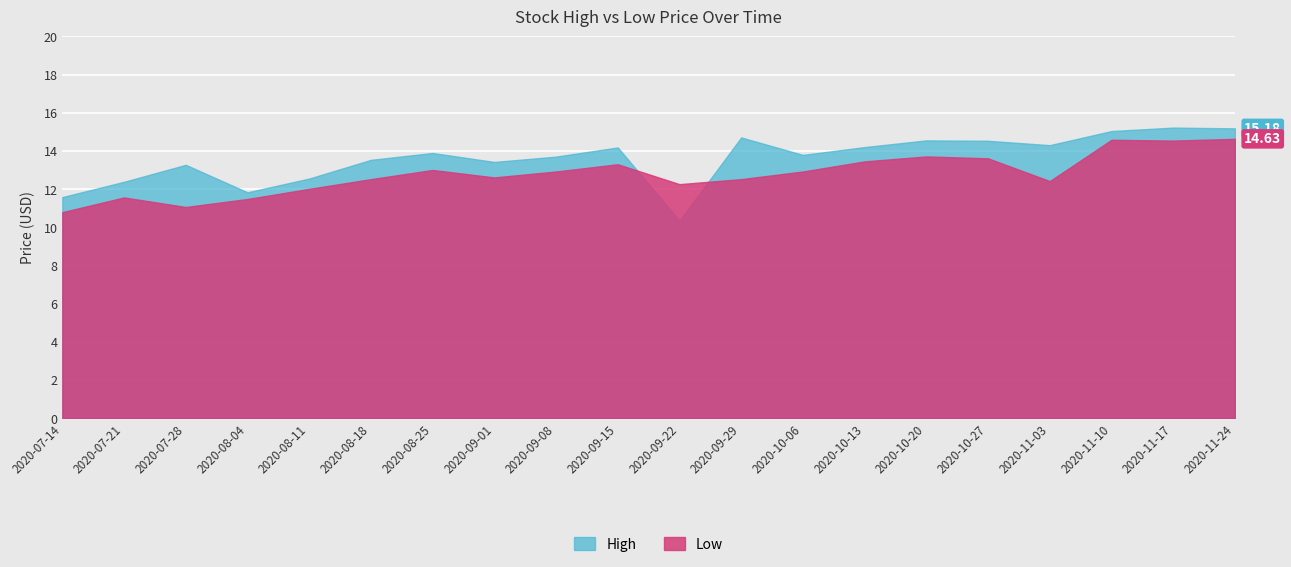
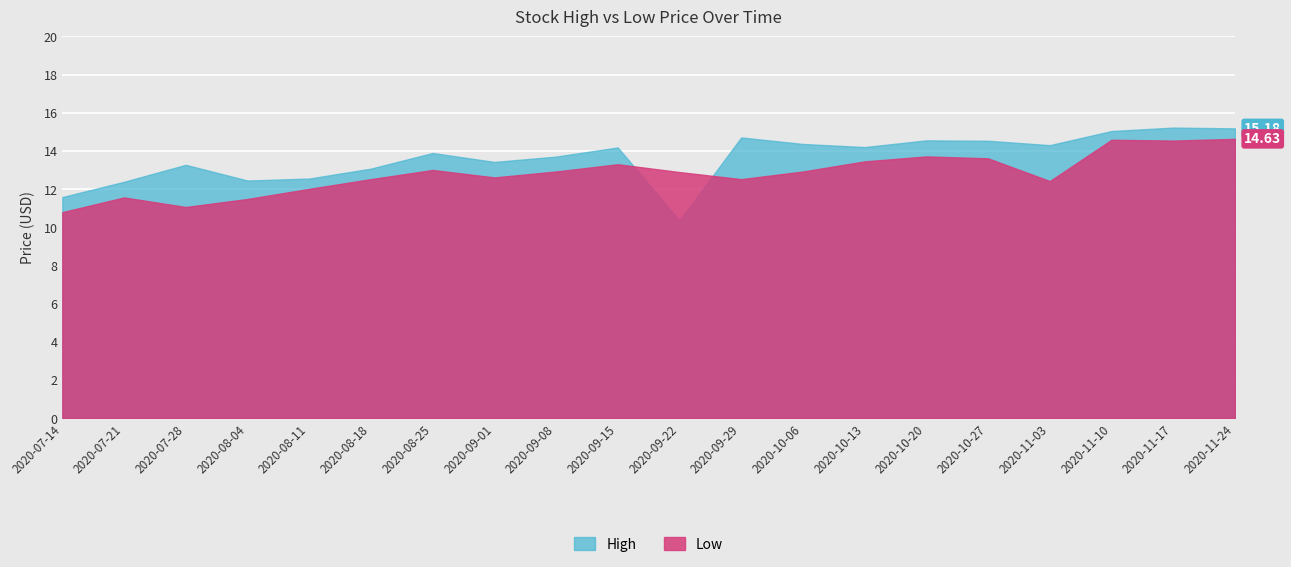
  {
    "High": {
      "2020-07-14": 11.6,
      "2020-07-21": 12.4,
      "2020-07-28": 13.3,
-     "2020-08-04": 11.8,
+     "2020-08-04": 12.4,
      "2020-08-11": 12.6,
-     "2020-08-18": 13.5,
+     "2020-08-18": 13.1,
      "2020-08-25": 13.9,
      "2020-09-01": 13.4,
      "2020-09-08": 13.7,
      "2020-09-15": 14.2,
      "2020-09-22": 10.4,
      "2020-09-29": 14.7,
-     "2020-10-06": 13.8,
+     "2020-10-06": 14.4,
      "2020-10-13": 14.2,
      "2020-10-20": 14.6,
      "2020-10-27": 14.5,
      "2020-11-03": 14.3,
      "2020-11-10": 15.0,
      "2020-11-17": 15.2
    },
    "Low": {
      "2020-07-14": 10.8,
      "2020-07-21": 11.6,
      "2020-07-28": 11.1,
      "2020-08-04": 11.5,
      "2020-08-11": 12.0,
      "2020-08-18": 12.5,
      "2020-08-25": 13.0,
      "2020-09-01": 12.6,
      "2020-09-08": 12.9,
      "2020-09-15": 13.3,
-     "2020-09-22": 12.3,
+     "2020-09-22": 12.9,
      "2020-09-29": 12.5,
      "2020-10-06": 12.9,
      "2020-10-13": 13.4,
      "2020-10-20": 13.7,
      "2020-10-27": 13.6,
      "2020-11-03": 12.4,
      "2020-11-10": 14.6,
      "2020-11-17": 14.5
    }
  }
